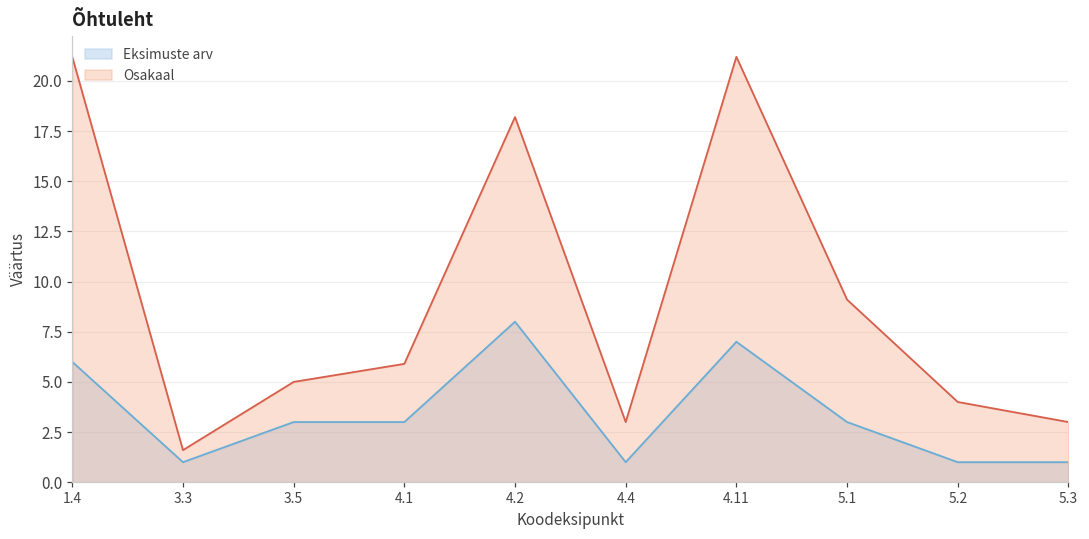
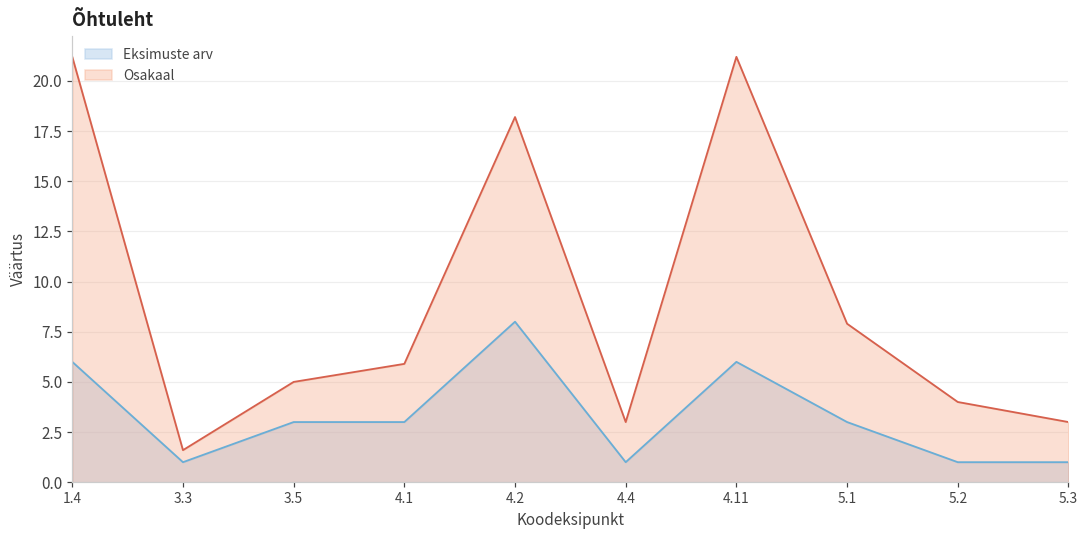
  {
    "Eksimuste arv": {
      "1.4": 6,
      "3.3": 1,
      "3.5": 3,
      "4.1": 3,
      "4.2": 8,
      "4.4": 1,
-     "4.11": 7,
+     "4.11": 6,
      "5.1": 3,
      "5.2": 1,
      "5.3": 1
    },
    "Osakaal": {
      "1.4": 21.2,
      "3.3": 1.6,
      "3.5": 5.0,
      "4.1": 5.9,
      "4.2": 18.2,
      "4.4": 3.0,
      "4.11": 21.2,
-     "5.1": 9.1,
+     "5.1": 7.9,
      "5.2": 4.0,
      "5.3": 3.0
    }
  }
